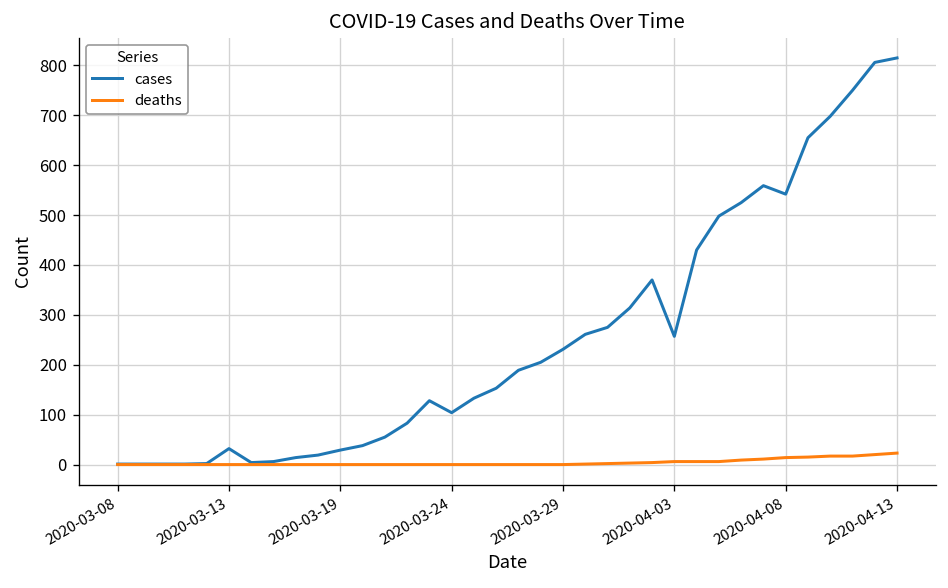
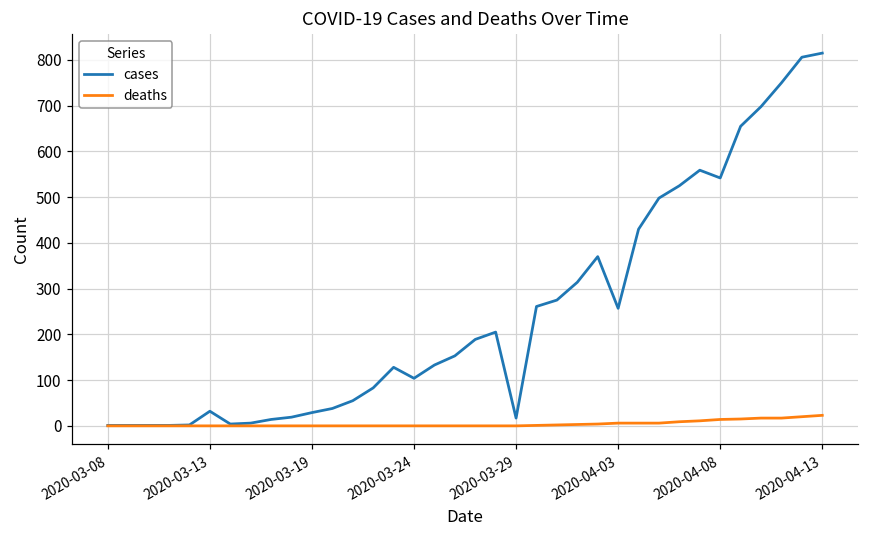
  {
    "cases": {
      "2020-03-13": 30,
      "2020-03-19": 30,
      "2020-03-24": 100,
-     "2020-03-29": 230,
+     "2020-03-29": 20,
      "2020-04-03": 260,
      "2020-04-08": 540,
      "2020-04-13": 820
    },
    "deaths": {
      "2020-03-13": 0,
      "2020-03-19": 0,
      "2020-03-24": 0,
      "2020-03-29": 0,
      "2020-04-03": 10,
      "2020-04-08": 10,
      "2020-04-13": 20
    }
  }
